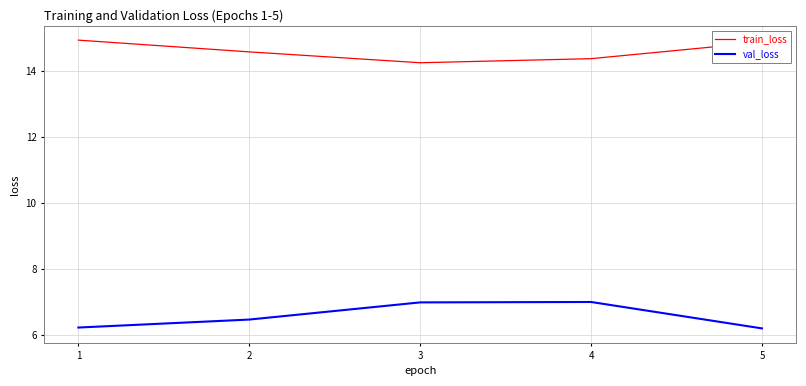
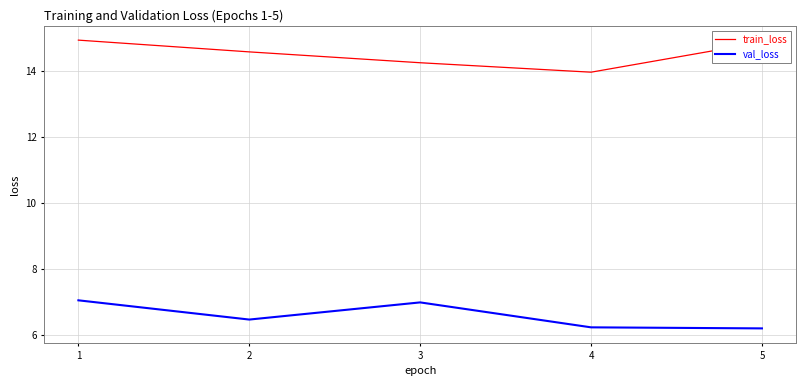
  {
    "train_loss": {
      "1": 14.9,
      "2": 14.6,
      "3": 14.2,
-     "4": 14.4
+     "4": 14.0
    },
    "val_loss": {
-     "1": 6.2,
+     "1": 7.0,
      "2": 6.5,
      "3": 7.0,
-     "4": 7.0,
+     "4": 6.2,
      "5": 6.2
    }
  }
